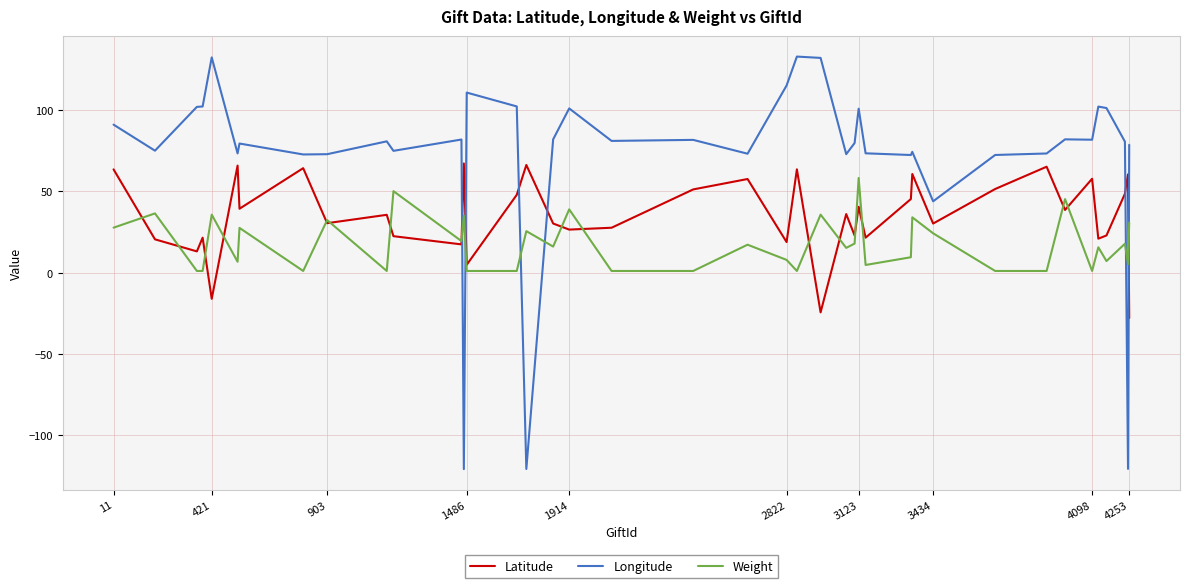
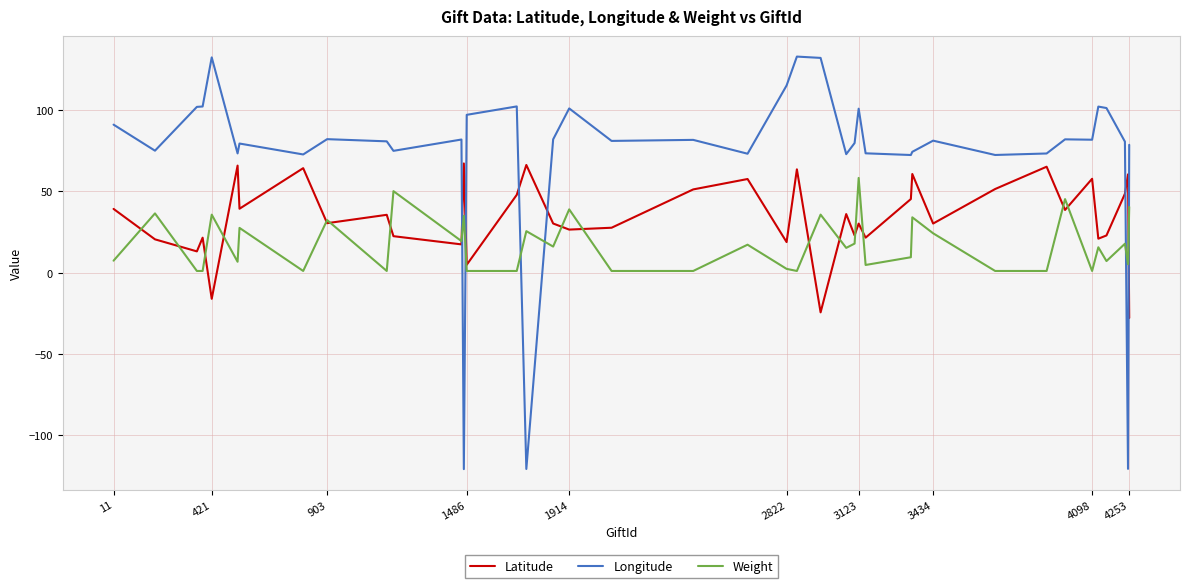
  {
    "Latitude": {
-     "11": 63,
+     "11": 39,
      "421": -16,
      "903": 30,
      "1486": 5,
      "1914": 26,
      "2822": 19,
-     "3123": 40,
+     "3123": 30,
      "3434": 30,
      "4098": 58,
      "4253": -28
    },
    "Longitude": {
      "11": 91,
      "421": 132,
-     "903": 73,
-     "1486": 111,
+     "903": 82,
+     "1486": 97,
      "1914": 101,
      "2822": 115,
      "3123": 101,
-     "3434": 44,
+     "3434": 81,
      "4098": 82,
      "4253": 78
    },
    "Weight": {
-     "11": 28,
+     "11": 7,
      "421": 36,
      "903": 32,
      "1486": 1,
      "1914": 39,
-     "2822": 8,
+     "2822": 2,
      "3123": 58,
      "3434": 24,
      "4098": 1,
-     "4253": 31
+     "4253": 40
    }
  }
